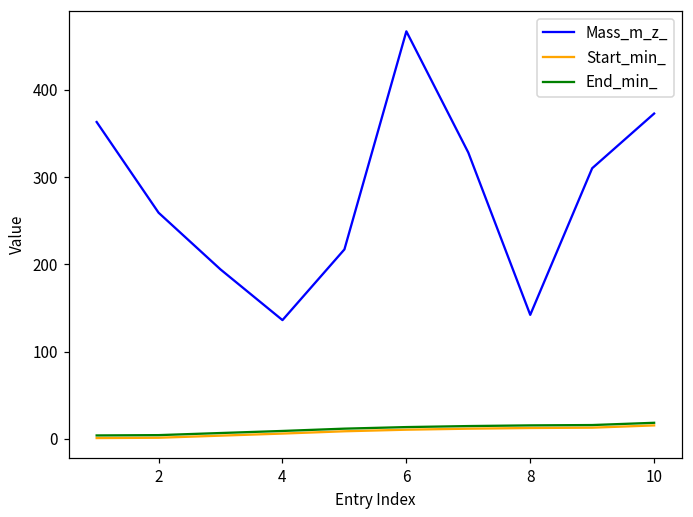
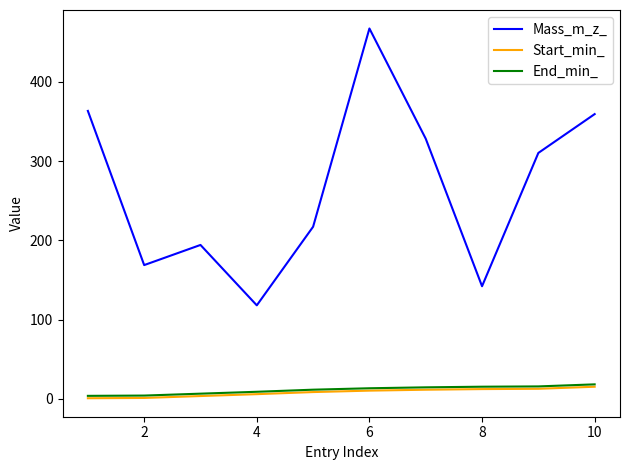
  {
    "Mass_m_z_": {
-     "2": 260,
-     "4": 140,
+     "2": 170,
+     "4": 120,
      "6": 470,
      "8": 140,
-     "10": 370
+     "10": 360
    }
  }
